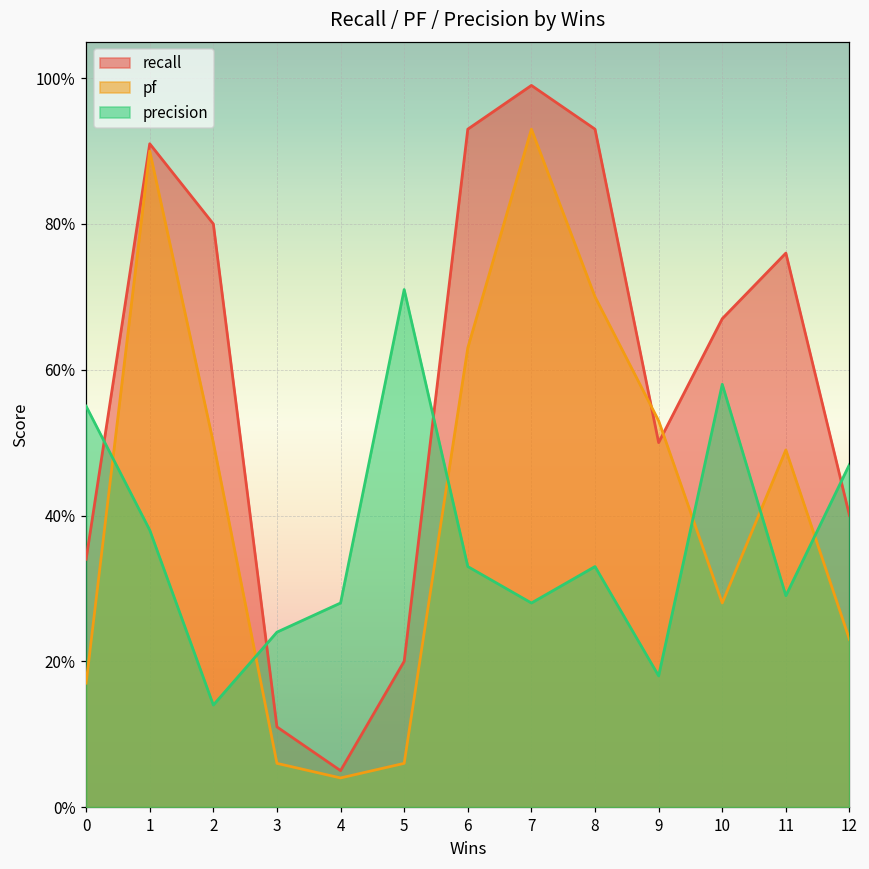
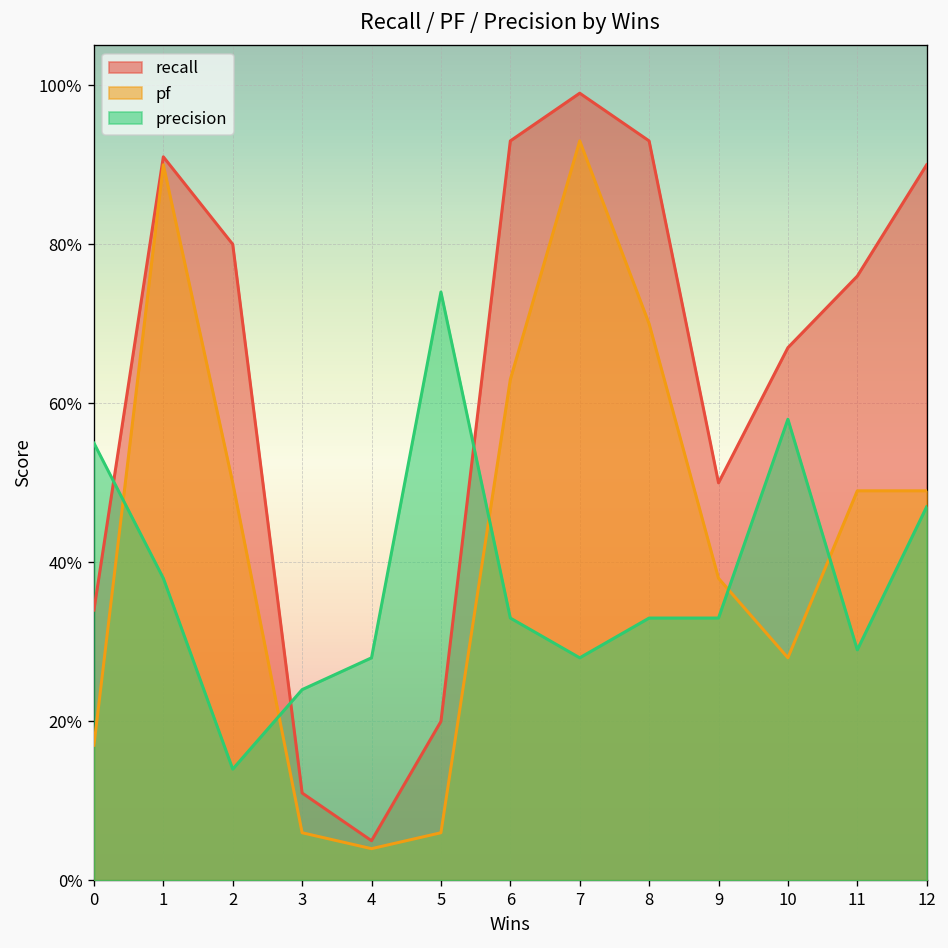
  {
    "recall": {
      "0": "34%",
      "1": "91%",
      "2": "80%",
      "3": "11%",
      "4": "5%",
      "5": "20%",
      "6": "93%",
      "7": "99%",
      "8": "93%",
      "9": "50%",
      "10": "67%",
      "11": "76%",
-     "12": "40%"
+     "12": "90%"
    },
    "pf": {
      "0": "17%",
      "1": "90%",
      "2": "50%",
      "3": "6%",
      "4": "4%",
      "5": "6%",
      "6": "63%",
      "7": "93%",
      "8": "70%",
-     "9": "53%",
+     "9": "38%",
      "10": "28%",
      "11": "49%",
-     "12": "23%"
+     "12": "49%"
    },
    "precision": {
      "0": "55%",
      "1": "38%",
      "2": "14%",
      "3": "24%",
      "4": "28%",
-     "5": "71%",
+     "5": "74%",
      "6": "33%",
      "7": "28%",
      "8": "33%",
-     "9": "18%",
+     "9": "33%",
      "10": "58%",
      "11": "29%",
      "12": "47%"
    }
  }
